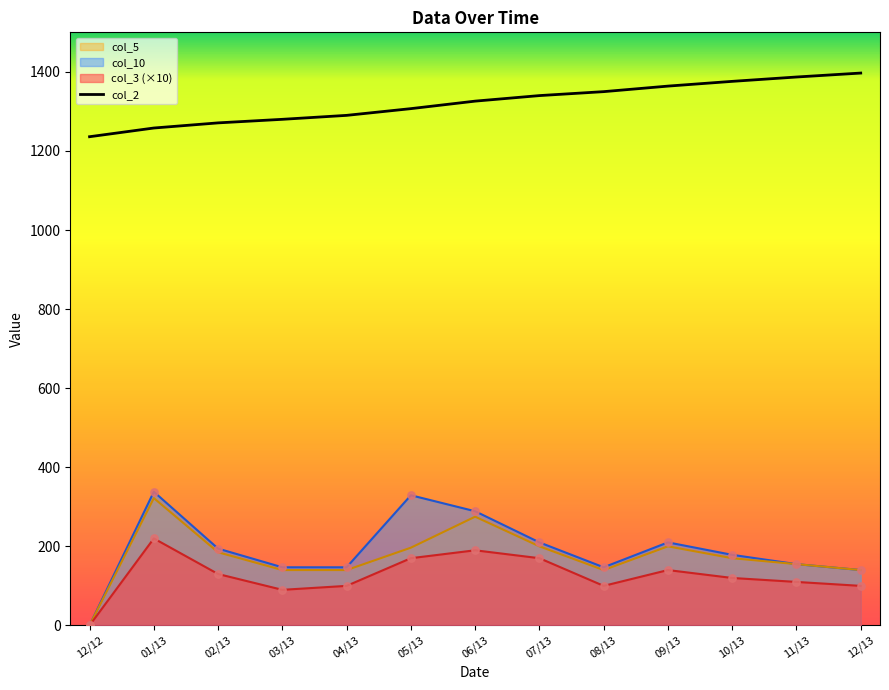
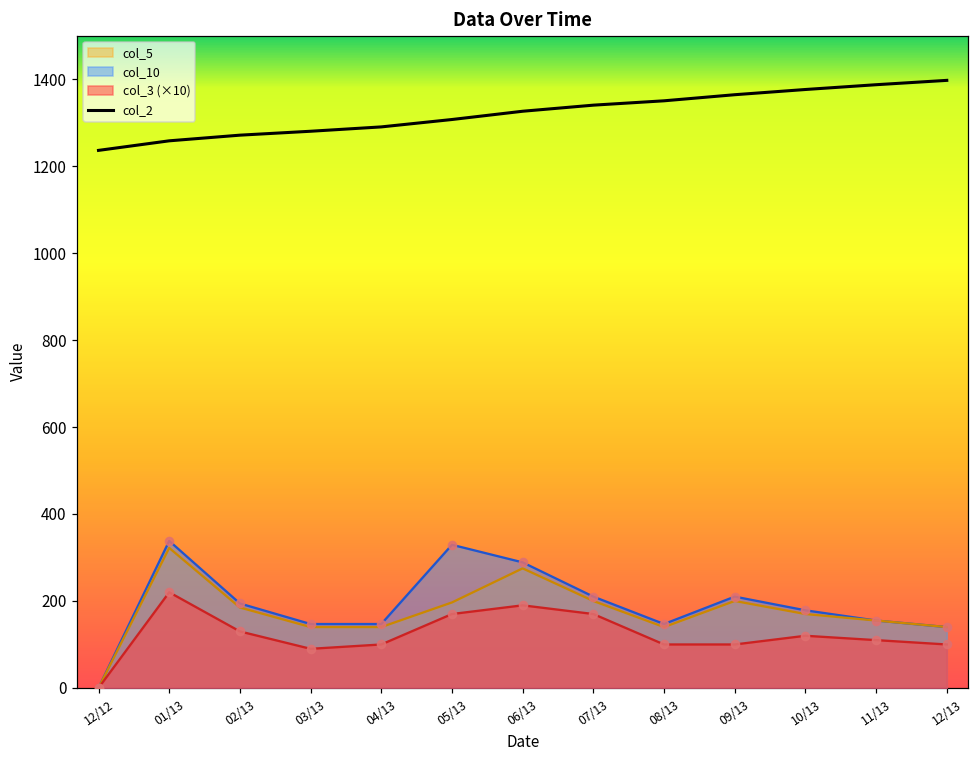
  {
    "col_10": {
      "01/13": 340,
      "02/13": 190,
      "03/13": 150,
      "04/13": 150,
      "05/13": 330,
      "06/13": 290,
      "07/13": 210,
      "08/13": 150,
      "09/13": 210,
      "10/13": 180
    },
    "col_5": {
      "01/13": 320,
      "02/13": 190,
      "03/13": 140,
      "04/13": 140,
      "05/13": 200,
      "06/13": 280,
      "07/13": 200,
      "08/13": 140,
      "09/13": 200,
      "10/13": 170
    },
    "col_3 (×10)": {
      "01/13": 220,
      "02/13": 130,
      "03/13": 90,
      "04/13": 100,
      "05/13": 170,
      "06/13": 190,
      "07/13": 170,
      "08/13": 100,
-     "09/13": 140,
+     "09/13": 100,
      "10/13": 120,
      "11/13": 110,
      "12/13": 100
    },
    "col_2": {
      "12/12": 1240,
      "01/13": 1260,
      "02/13": 1270,
      "03/13": 1280,
      "04/13": 1290,
      "05/13": 1310,
      "06/13": 1330,
      "07/13": 1340,
      "08/13": 1350,
      "09/13": 1360,
      "10/13": 1380,
      "11/13": 1390,
      "12/13": 1400
    }
  }
